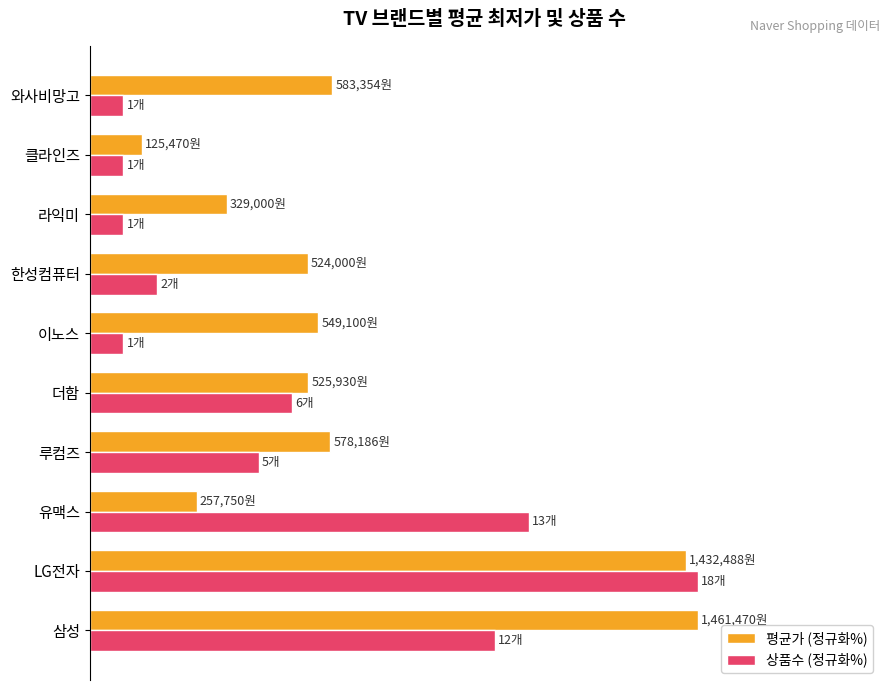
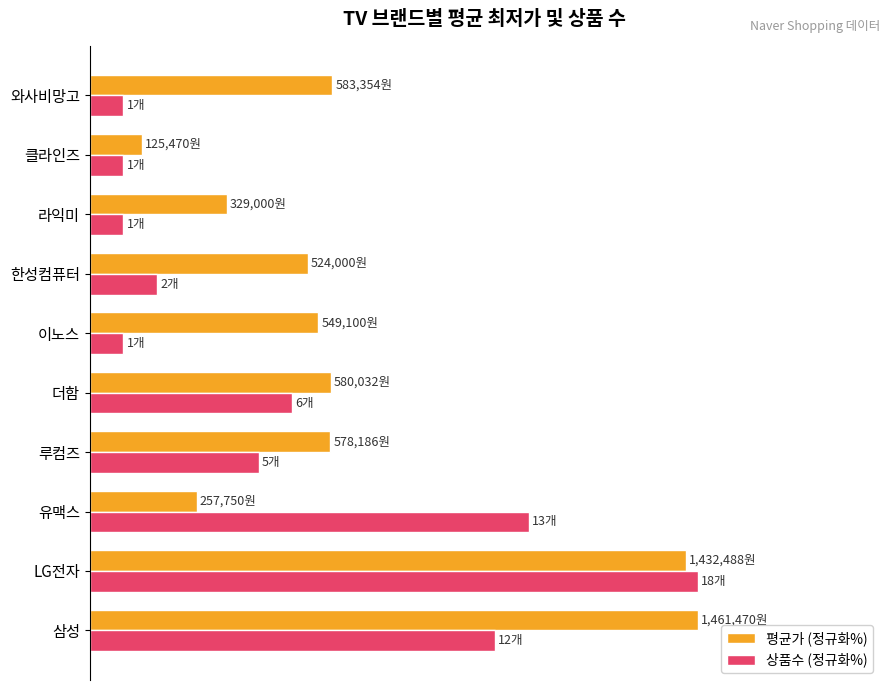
  {
    "평균가 (정규화%)": {
-     "더함": "525,930원"
+     "더함": "580,032원"
    }
  }
